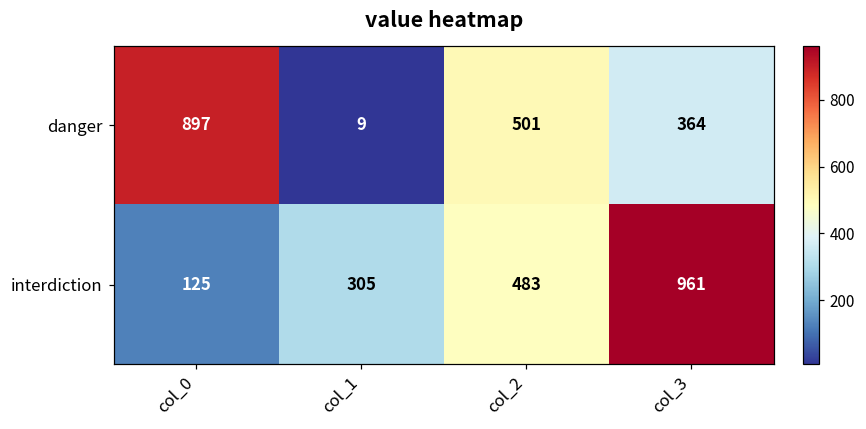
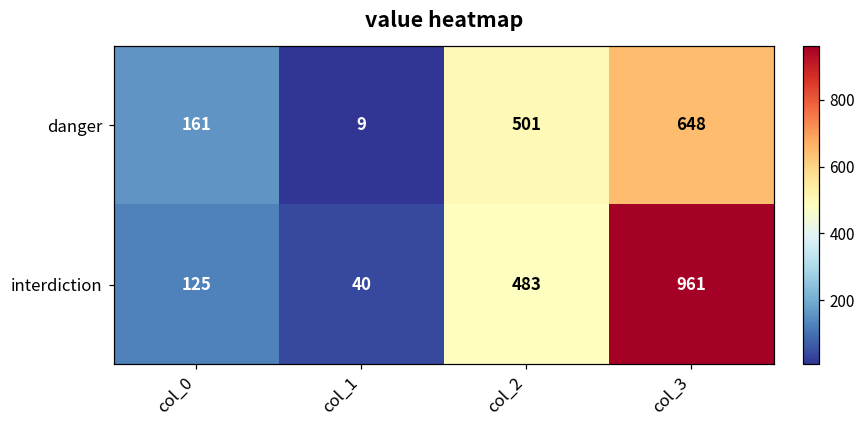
  {
    "danger": {
-     "col_0": 897,
+     "col_0": 161,
      "col_1": 9,
      "col_2": 501,
-     "col_3": 364
+     "col_3": 648
    },
    "interdiction": {
      "col_0": 125,
-     "col_1": 305,
+     "col_1": 40,
      "col_2": 483,
      "col_3": 961
    }
  }
